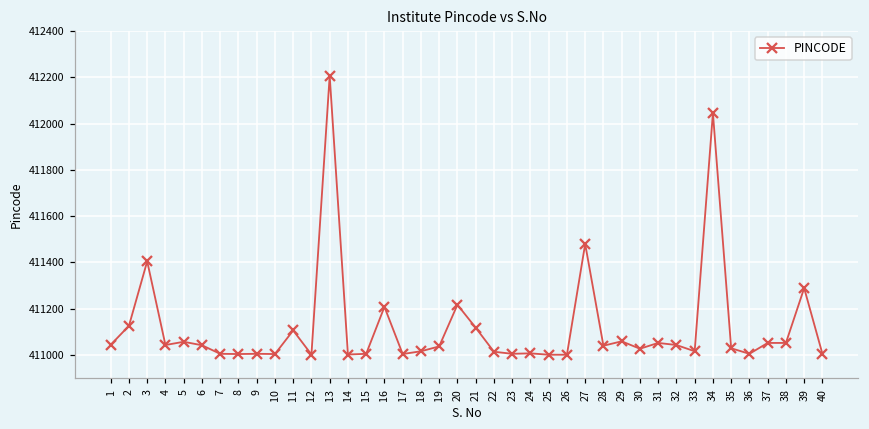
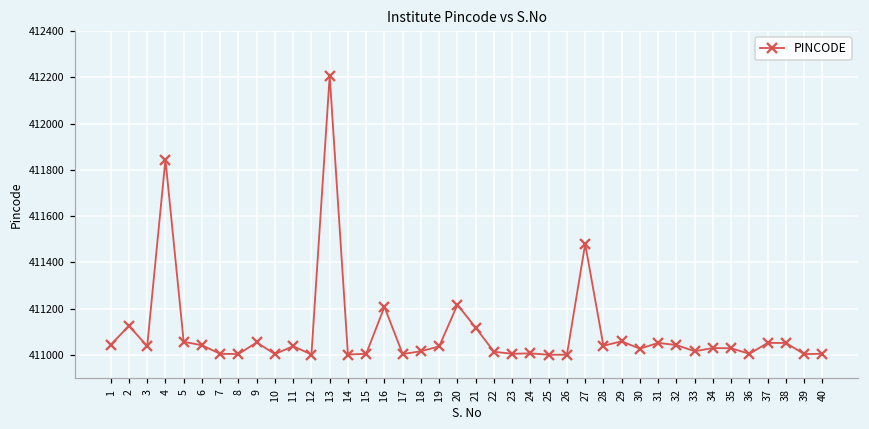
  {
    "1": 411040,
    "2": 411130,
-   "3": 411410,
-   "4": 411040,
+   "3": 411040,
+   "4": 411850,
    "5": 411060,
    "6": 411040,
    "7": 411010,
    "8": 411000,
-   "9": 411010,
+   "9": 411050,
    "10": 411000,
-   "11": 411110,
+   "11": 411040,
    "12": 411000,
    "13": 412210,
    "14": 411000,
    "15": 411010,
    "16": 411210,
    "17": 411000,
    "18": 411020,
    "19": 411040,
    "20": 411220,
    "21": 411120,
    "22": 411010,
    "23": 411010,
    "24": 411010,
    "25": 411000,
    "26": 411000,
    "27": 411480,
    "28": 411040,
    "29": 411060,
    "30": 411030,
    "31": 411050,
    "32": 411040,
    "33": 411020,
-   "34": 412050,
+   "34": 411030,
    "35": 411030,
    "36": 411010,
    "37": 411050,
    "38": 411050,
-   "39": 411290,
+   "39": 411000,
    "40": 411010
  }
